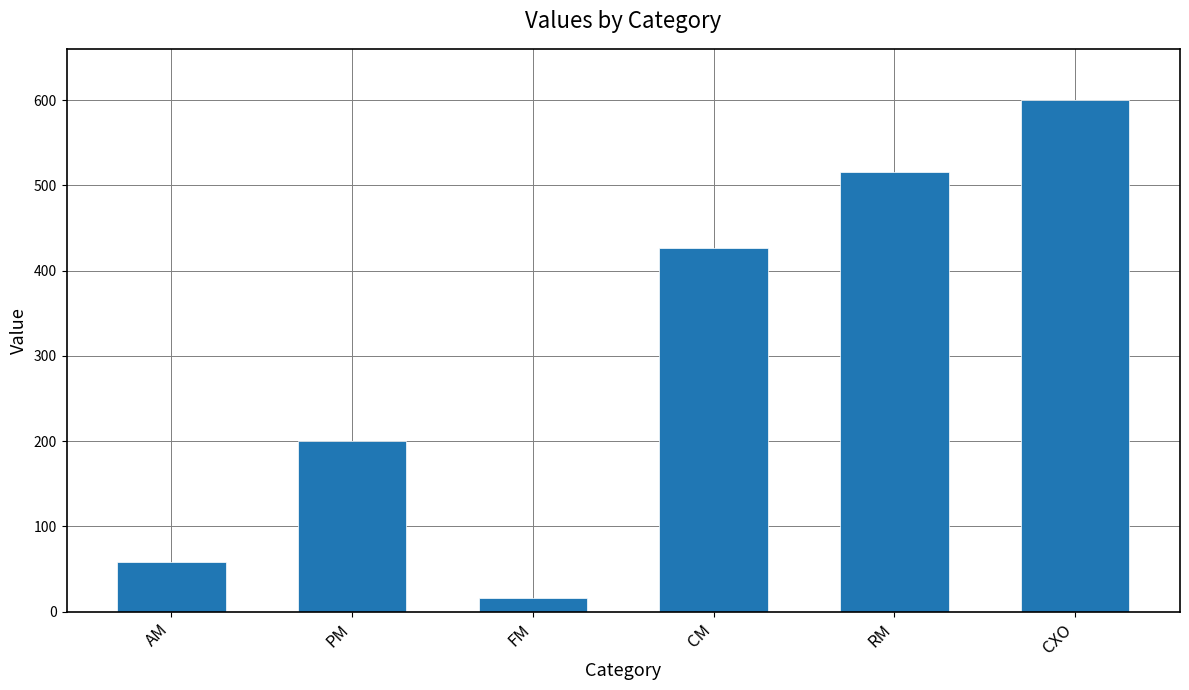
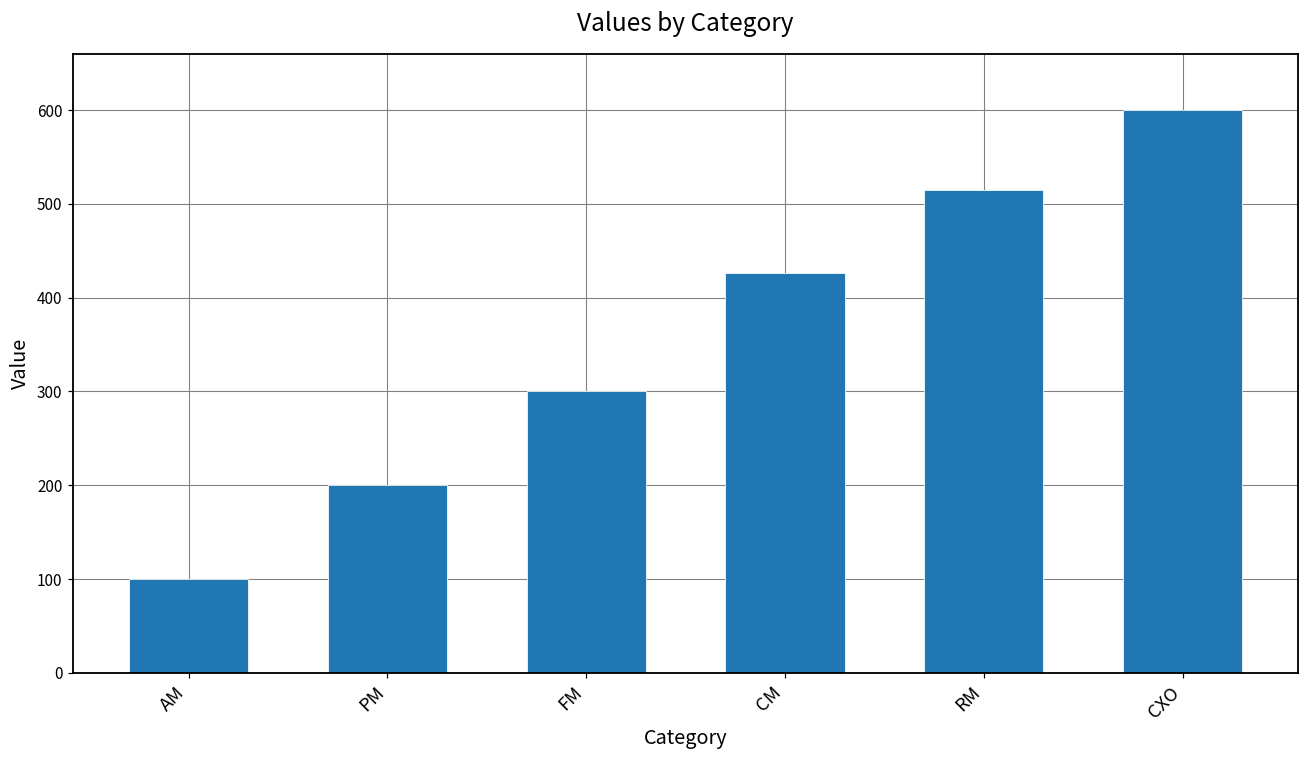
  {
-   "AM": 60,
+   "AM": 100,
    "PM": 200,
-   "FM": 20,
+   "FM": 300,
    "CM": 430,
    "RM": 520,
    "CXO": 600
  }
